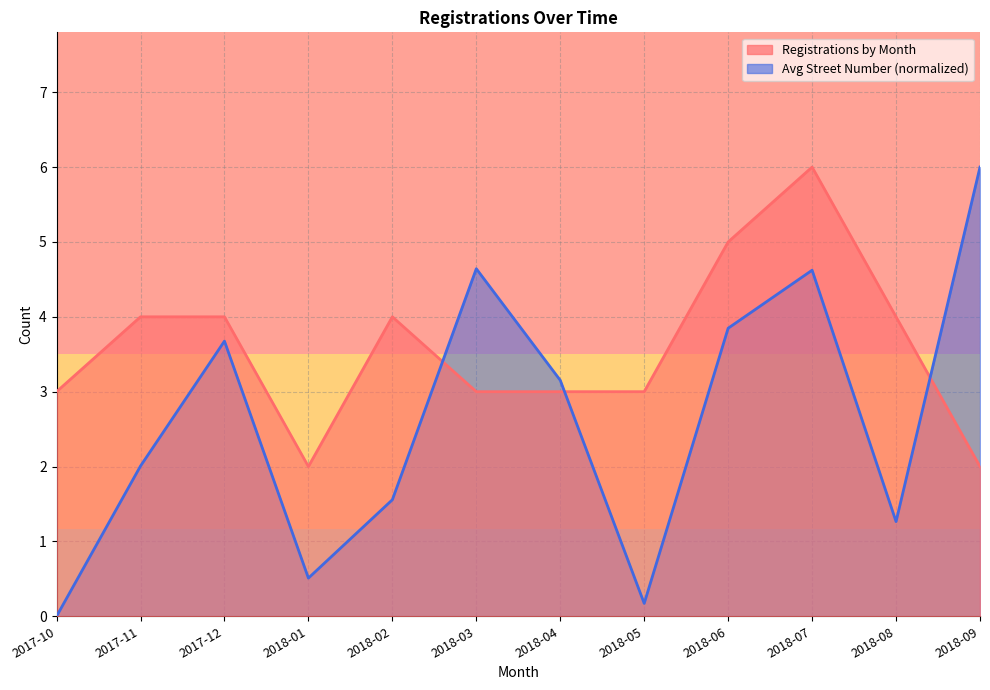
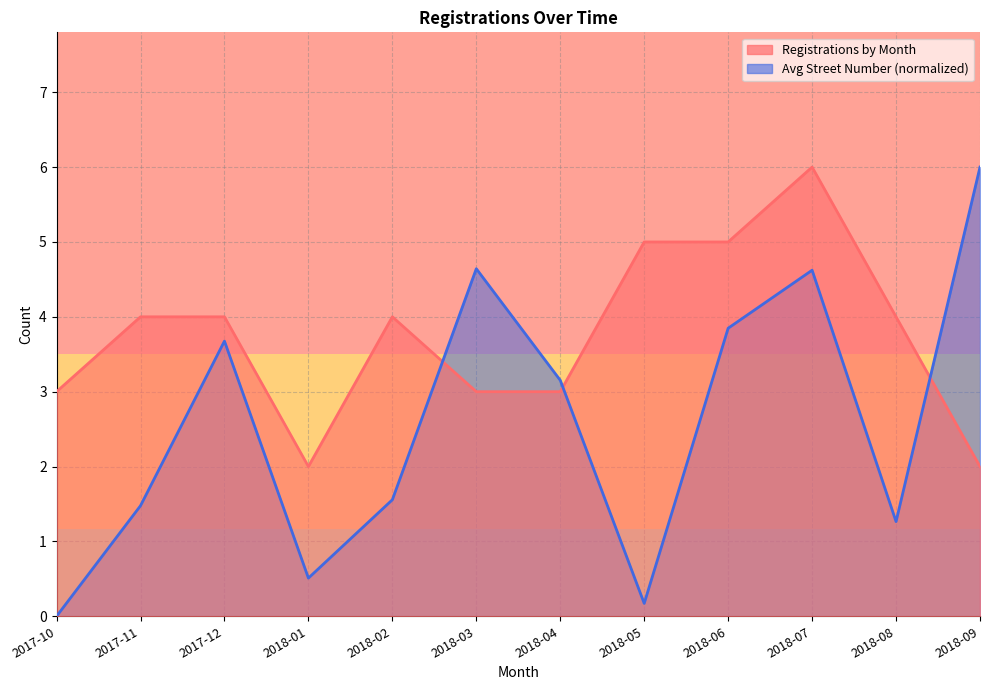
  {
    "Registrations by Month": {
      "2017-10": 3,
      "2017-11": 4,
      "2017-12": 4,
      "2018-01": 2,
      "2018-02": 4,
      "2018-03": 3,
      "2018-04": 3,
-     "2018-05": 3,
+     "2018-05": 5,
      "2018-06": 5,
      "2018-07": 6,
      "2018-08": 4,
      "2018-09": 2
    },
    "Avg Street Number (normalized)": {
      "2017-10": 0.0,
-     "2017-11": 2.0,
+     "2017-11": 1.5,
      "2017-12": 3.7,
      "2018-01": 0.5,
      "2018-02": 1.6,
      "2018-03": 4.6,
      "2018-04": 3.2,
      "2018-05": 0.2,
      "2018-06": 3.8,
      "2018-07": 4.6,
      "2018-08": 1.3,
      "2018-09": 6.0
    }
  }
